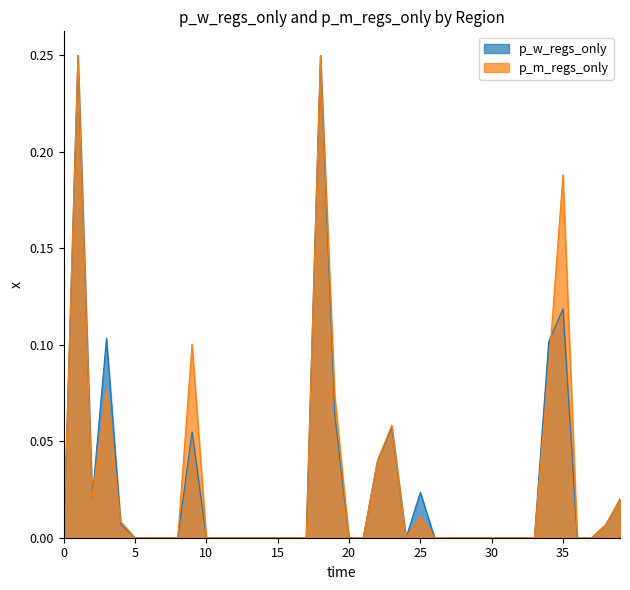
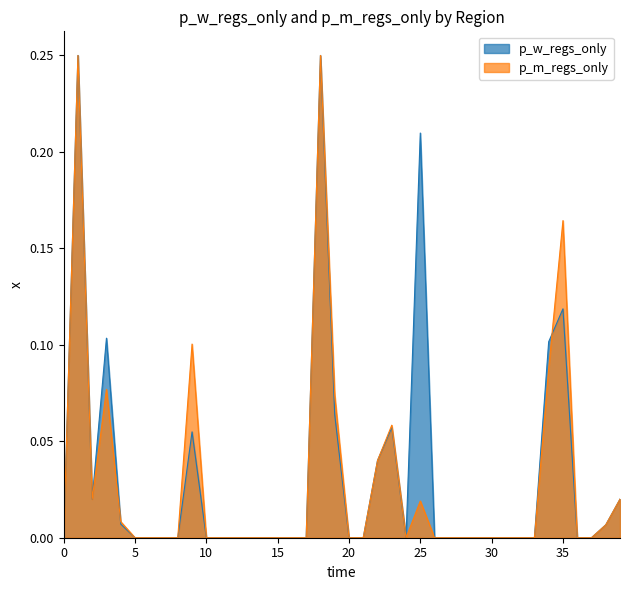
  {
    "p_w_regs_only": {
-     "25": 0.024,
+     "25": 0.210,
      "35": 0.119
    },
    "p_m_regs_only": {
-     "25": 0.011,
-     "35": 0.188
+     "25": 0.019,
+     "35": 0.164
    }
  }
